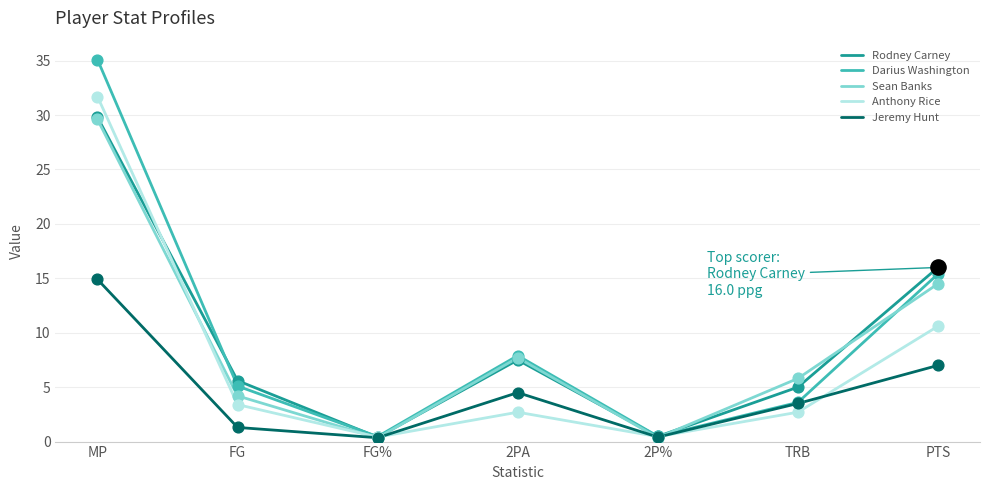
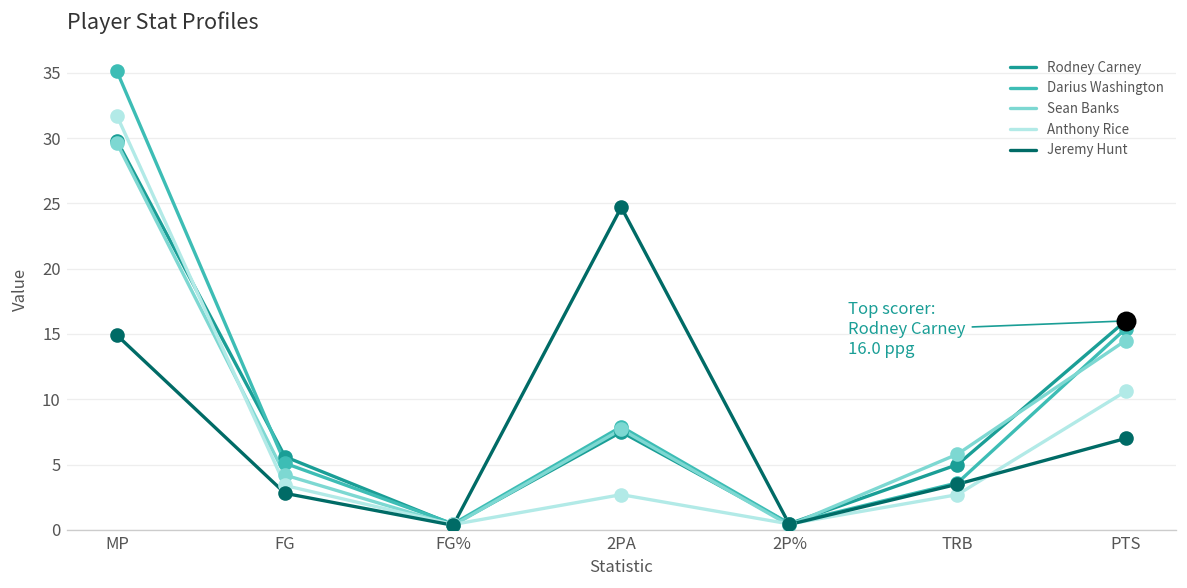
  {
    "Jeremy Hunt": {
      "MP": 14.9,
-     "FG": 1.3,
-     "2PA": 4.5,
+     "FG": 2.8,
+     "2PA": 24.7,
      "PTS": 7.0
    }
  }
